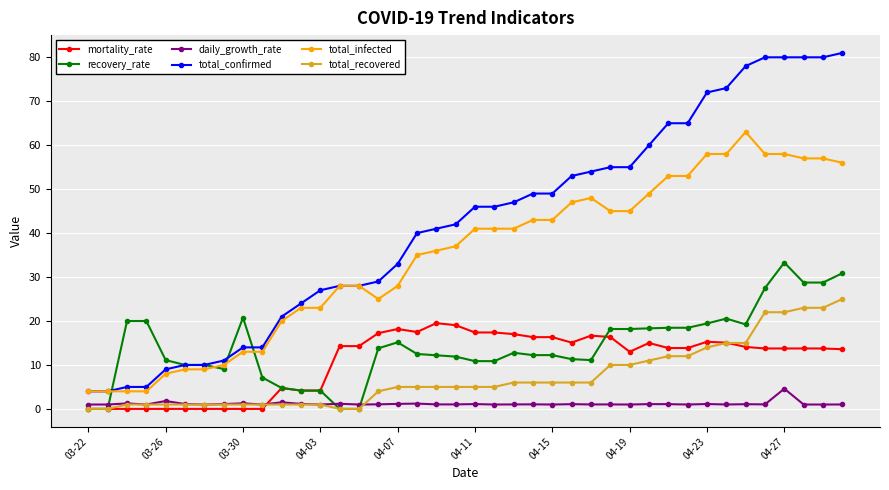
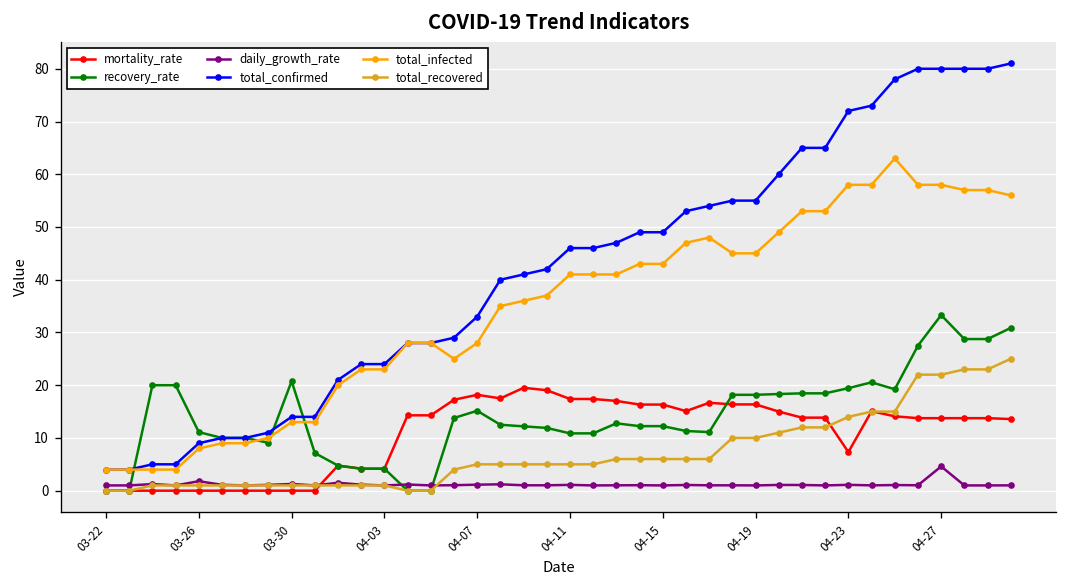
  {
    "mortality_rate": {
      "03-26": 0,
      "03-30": 0,
      "04-07": 18,
      "04-11": 17,
      "04-15": 16,
-     "04-19": 13,
-     "04-23": 15,
+     "04-19": 16,
+     "04-23": 7,
      "04-27": 14
    },
    "recovery_rate": {
      "03-26": 11,
      "03-30": 21,
      "04-07": 15,
      "04-11": 11,
      "04-15": 12,
      "04-19": 18,
      "04-23": 19,
      "04-27": 33
    },
    "daily_growth_rate": {
      "03-22": 1,
      "03-26": 2,
      "04-07": 1,
      "04-11": 1,
      "04-15": 1,
      "04-19": 1,
      "04-23": 1,
      "04-27": 5
    },
    "total_confirmed": {
      "03-26": 9,
      "03-30": 14,
-     "04-03": 27,
+     "04-03": 24,
      "04-07": 33,
      "04-11": 46,
      "04-15": 49,
      "04-19": 55,
      "04-23": 72,
      "04-27": 80
    }
  }
